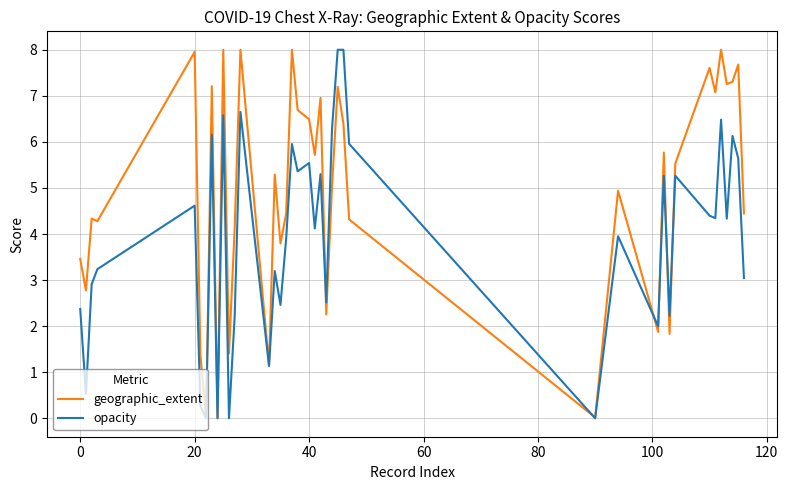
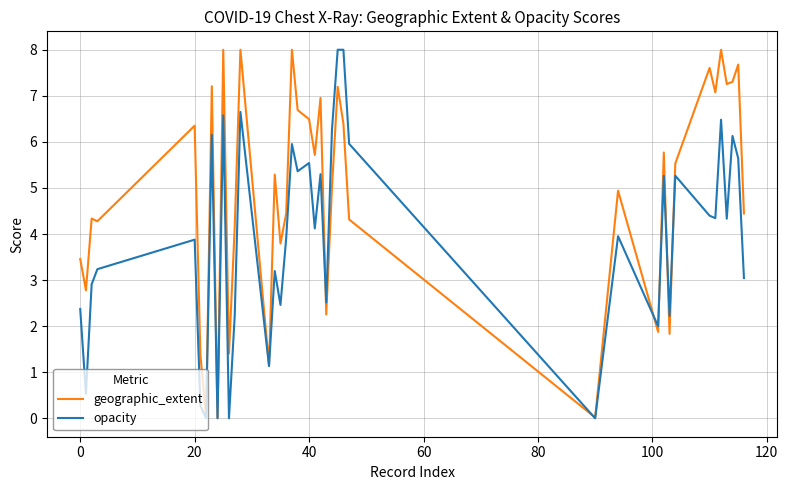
  {
    "geographic_extent": {
      "0": 3.5,
-     "20": 8.0,
+     "20": 6.4,
      "40": 6.5
    },
    "opacity": {
      "0": 2.4,
-     "20": 4.6,
+     "20": 3.9,
      "40": 5.5
    }
  }
